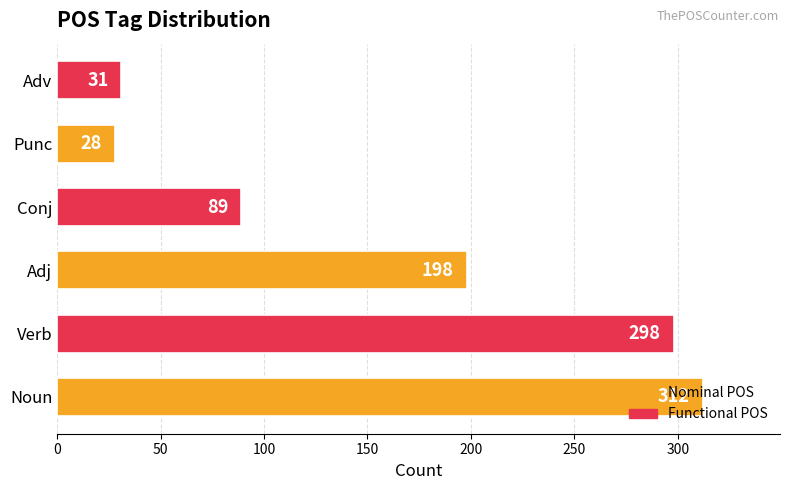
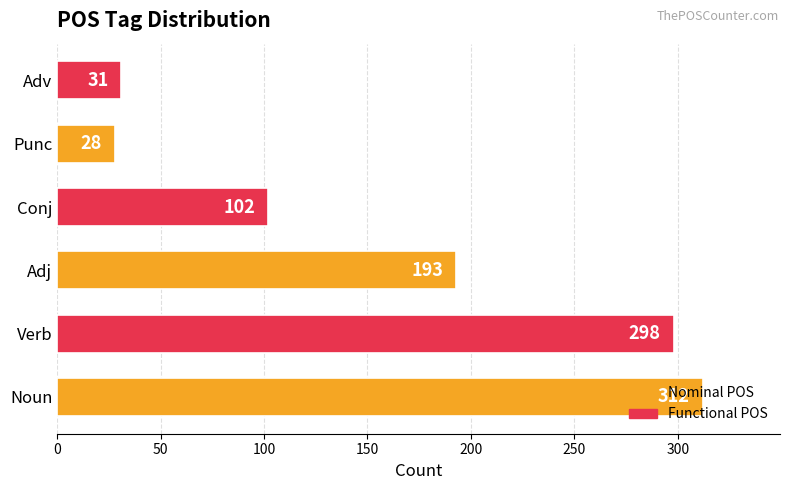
  {
    "Adv": 31,
    "Punc": 28,
-   "Conj": 89,
-   "Adj": 198,
+   "Conj": 102,
+   "Adj": 193,
    "Verb": 298,
    "Noun": 312
  }
